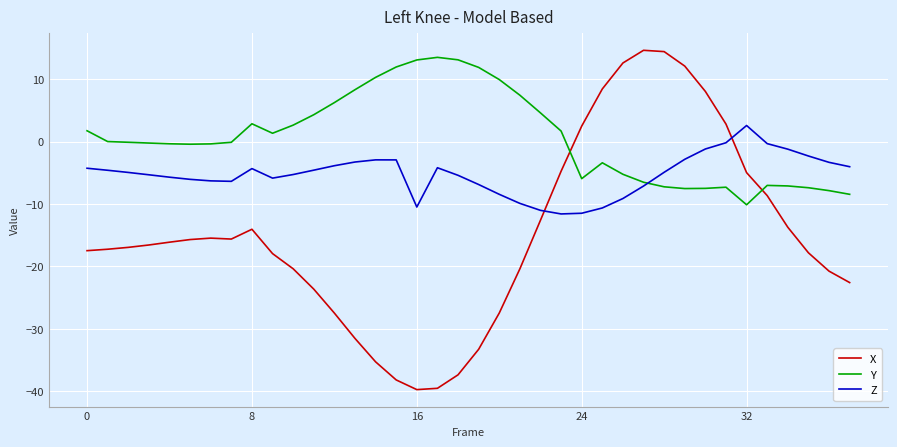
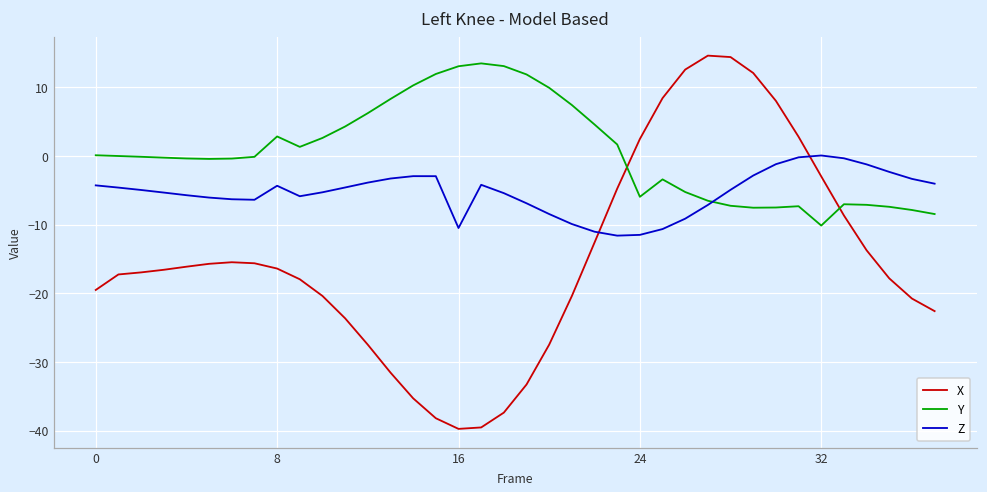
  {
    "X": {
-     "0": -17,
-     "8": -14,
+     "0": -20,
+     "8": -16,
      "16": -40,
      "24": 2,
-     "32": -5
+     "32": -3
    },
    "Y": {
-     "0": 2,
+     "0": 0,
      "8": 3,
      "16": 13,
      "24": -6,
      "32": -10
    },
    "Z": {
      "0": -4,
      "8": -4,
      "16": -10,
      "24": -11,
-     "32": 3
+     "32": 0
    }
  }
